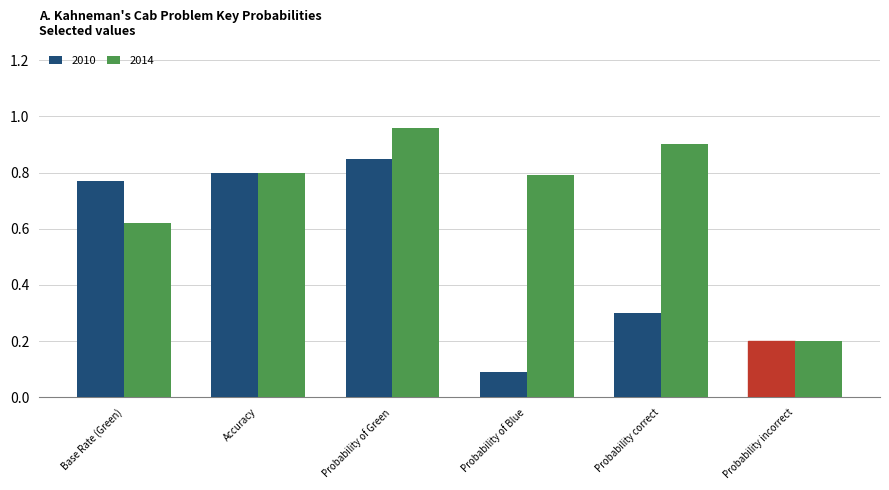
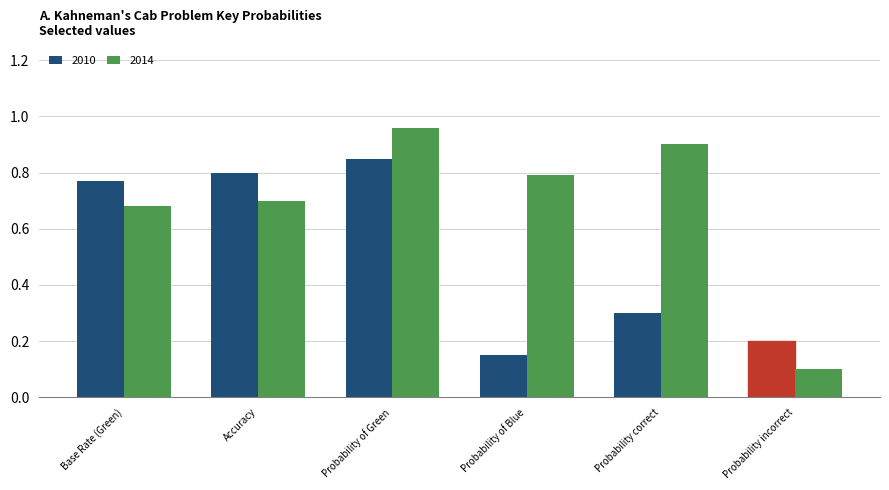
  {
    "2010": {
      "Base Rate (Green)": 0.77,
      "Accuracy": 0.80,
      "Probability of Green": 0.85,
-     "Probability of Blue": 0.09,
+     "Probability of Blue": 0.15,
      "Probability correct": 0.30,
      "Probability incorrect": 0.20
    },
    "2014": {
-     "Base Rate (Green)": 0.62,
-     "Accuracy": 0.8,
+     "Base Rate (Green)": 0.68,
+     "Accuracy": 0.7,
      "Probability of Green": 0.96,
      "Probability of Blue": 0.79,
      "Probability correct": 0.90,
-     "Probability incorrect": 0.2
+     "Probability incorrect": 0.1
    }
  }
